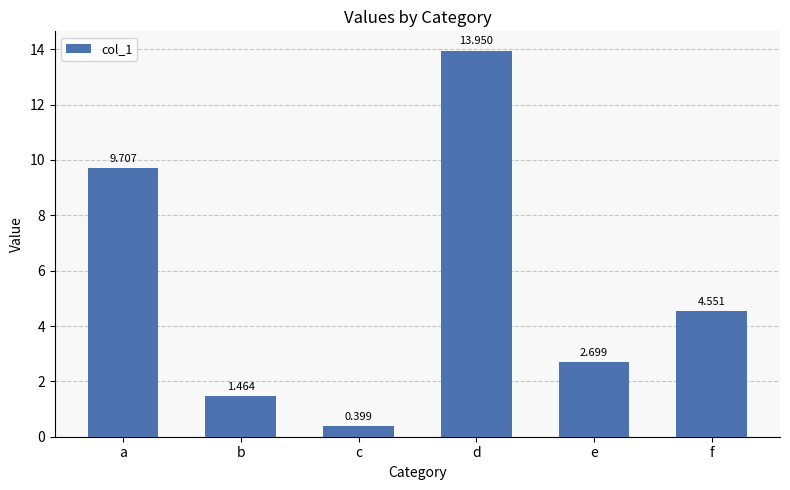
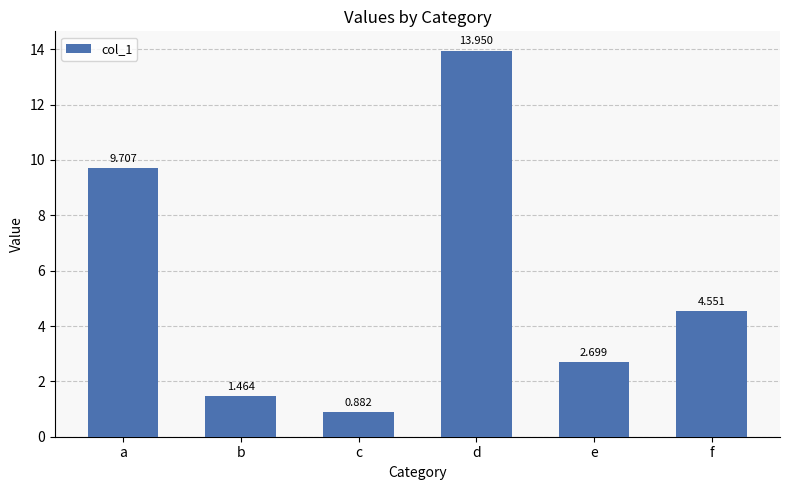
  {
    "a": 9.707,
    "b": 1.464,
-   "c": 0.399,
+   "c": 0.882,
    "d": 13.950,
    "e": 2.699,
    "f": 4.551
  }
